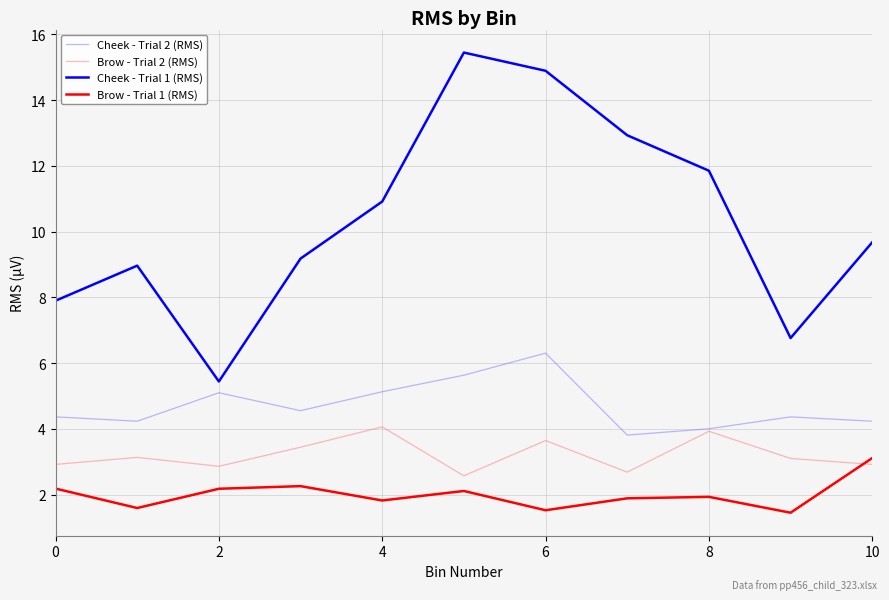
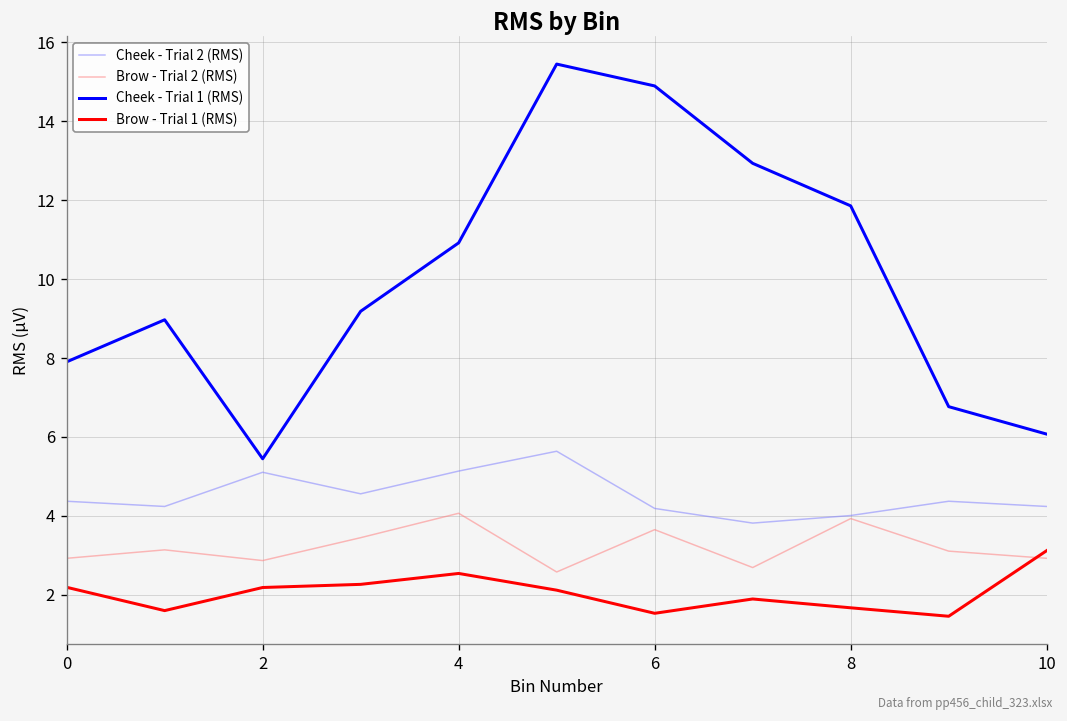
  {
    "Cheek - Trial 2 (RMS)": {
      "0": 4.4,
      "2": 5.1,
      "4": 5.1,
-     "6": 6.3,
+     "6": 4.2,
      "10": 4.2
    },
    "Brow - Trial 2 (RMS)": {
      "0": 2.9,
      "2": 2.9,
      "4": 4.1,
      "6": 3.6,
      "10": 2.9
    },
    "Cheek - Trial 1 (RMS)": {
      "0": 7.9,
      "2": 5.4,
      "4": 10.9,
      "6": 14.9,
      "8": 11.9,
-     "10": 9.7
+     "10": 6.1
    },
    "Brow - Trial 1 (RMS)": {
      "0": 2.2,
      "2": 2.2,
-     "4": 1.8,
+     "4": 2.5,
      "6": 1.5,
-     "8": 1.9,
+     "8": 1.7,
      "10": 3.1
    }
  }
